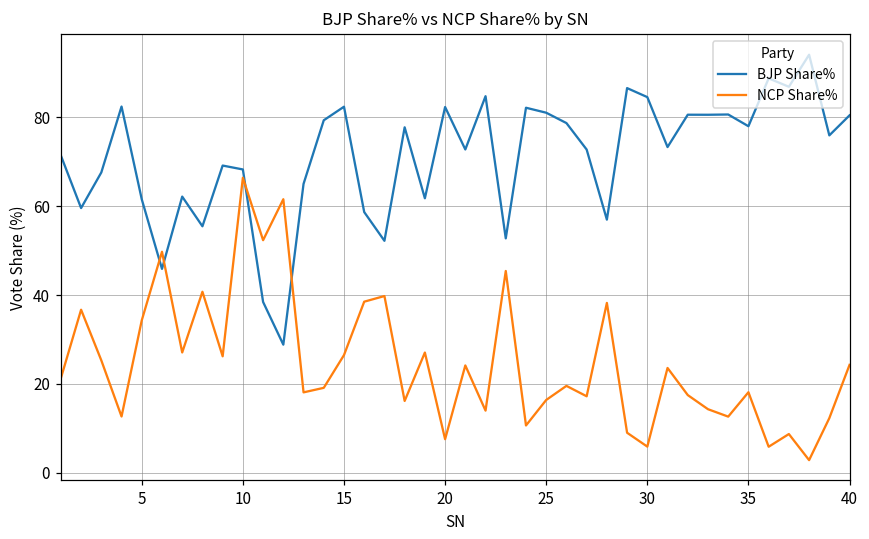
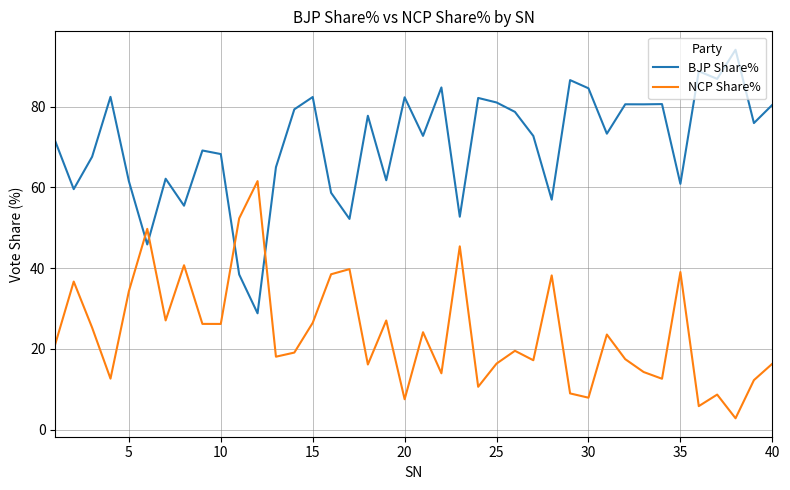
  {
    "BJP Share%": {
      "5": 62,
      "10": 68,
      "15": 82,
      "20": 82,
      "25": 81,
      "30": 85,
-     "35": 78,
+     "35": 61,
      "40": 80
    },
    "NCP Share%": {
      "5": 34,
-     "10": 66,
+     "10": 26,
      "15": 26,
      "20": 8,
      "25": 16,
-     "30": 6,
-     "35": 18,
-     "40": 24
+     "30": 8,
+     "35": 39,
+     "40": 16
    }
  }
